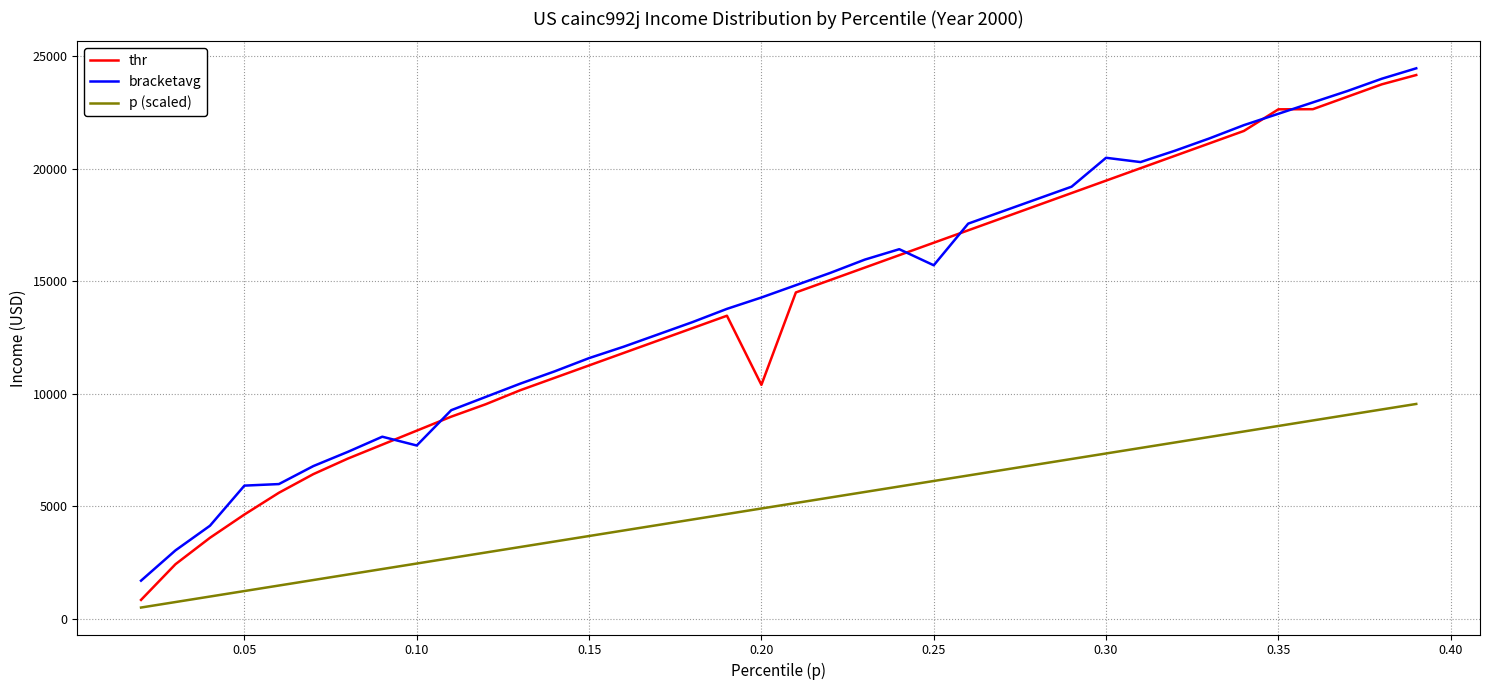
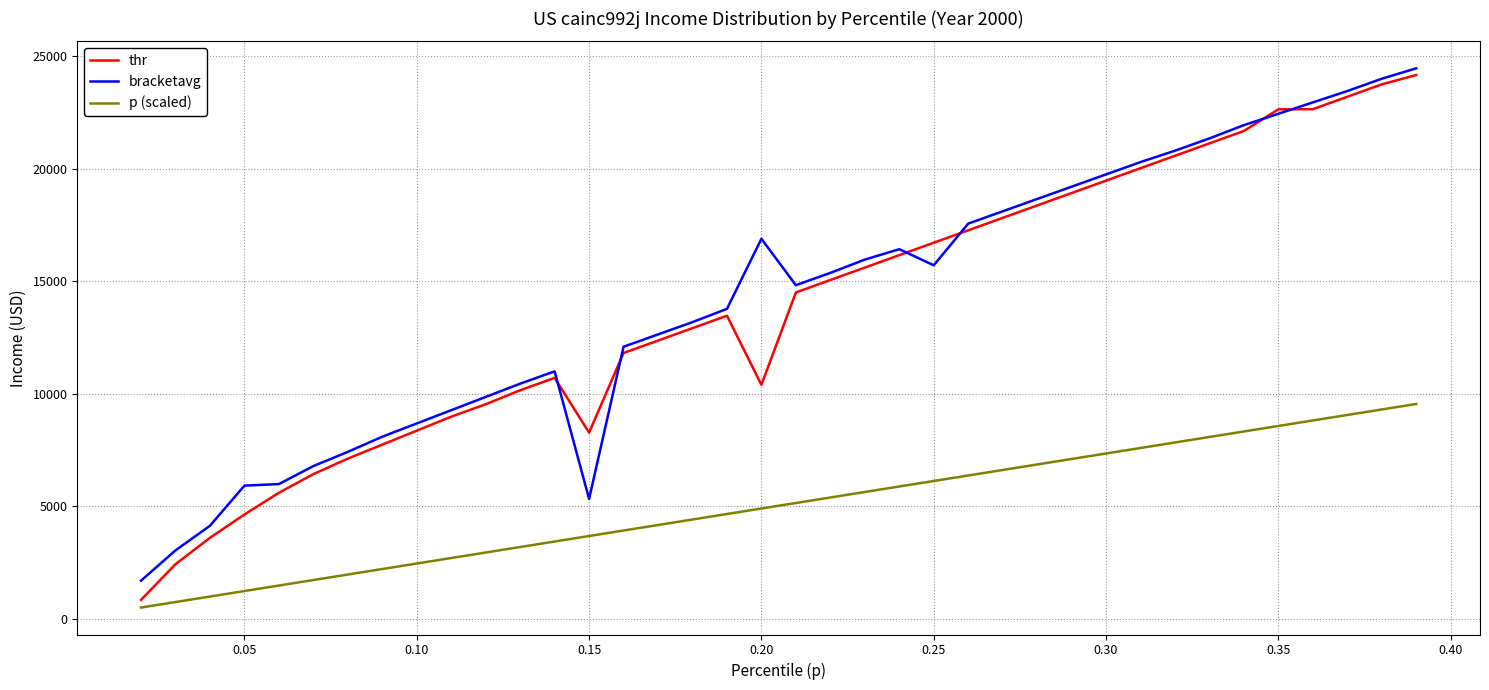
  {
    "thr": {
      "0.05": 4600,
      "0.10": 8400,
-     "0.15": 11300,
+     "0.15": 8300,
      "0.20": 10400,
      "0.25": 16700,
      "0.30": 19500,
      "0.35": 22600
    },
    "bracketavg": {
      "0.05": 5900,
-     "0.10": 7700,
-     "0.15": 11600,
-     "0.20": 14300,
+     "0.10": 8700,
+     "0.15": 5300,
+     "0.20": 16900,
      "0.25": 15700,
-     "0.30": 20500,
+     "0.30": 19800,
      "0.35": 22500
    },
    "p (scaled)": {
      "0.05": 1200,
      "0.10": 2400,
      "0.15": 3700,
      "0.20": 4900,
      "0.25": 6100,
      "0.30": 7300,
      "0.35": 8600
    }
  }
